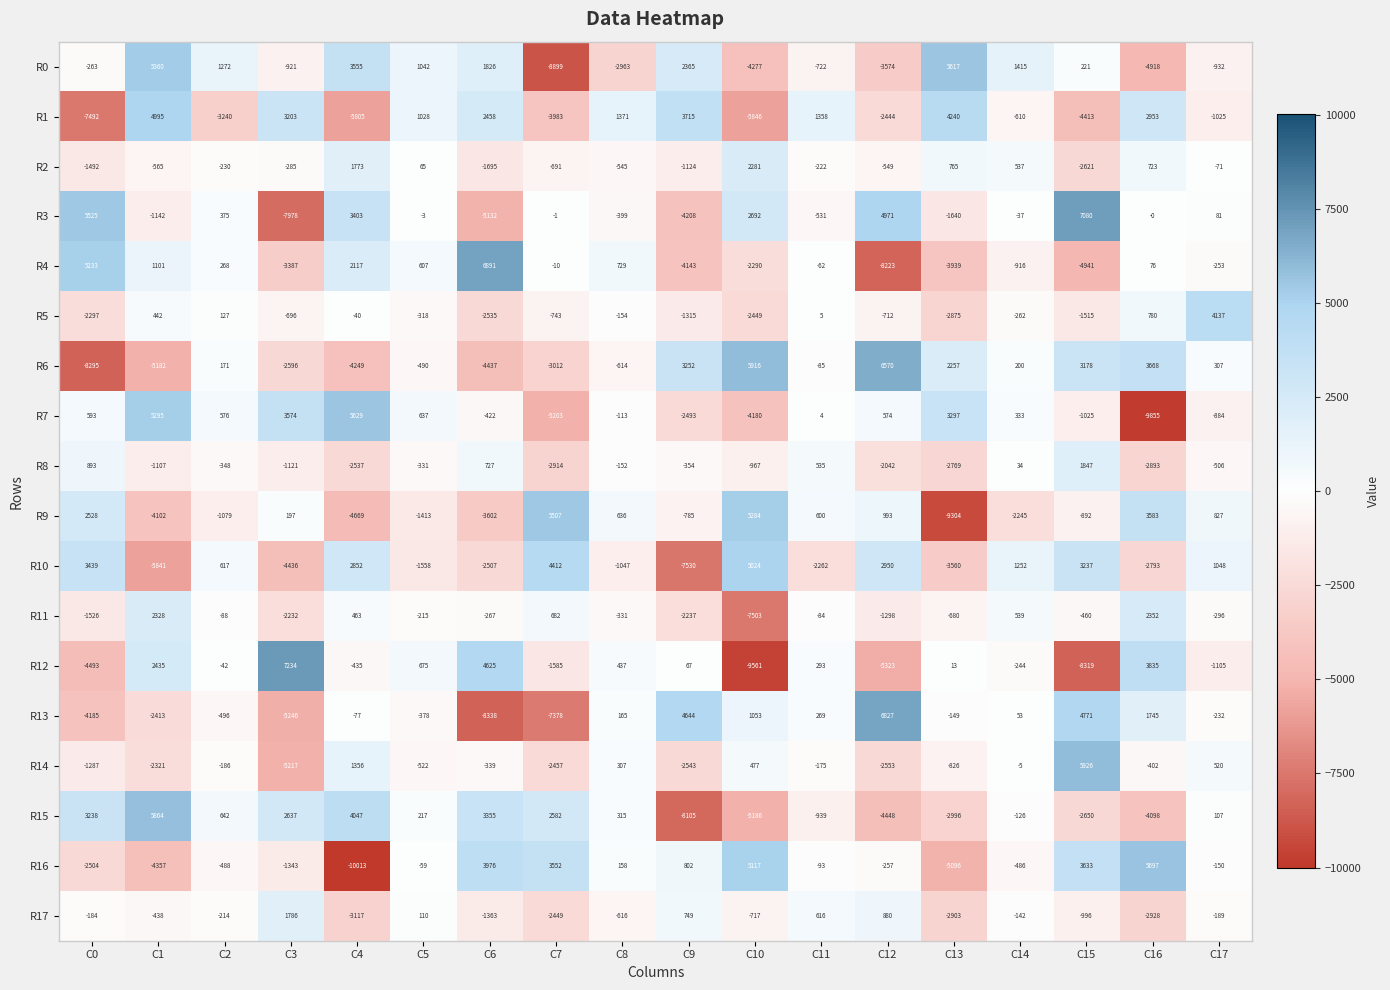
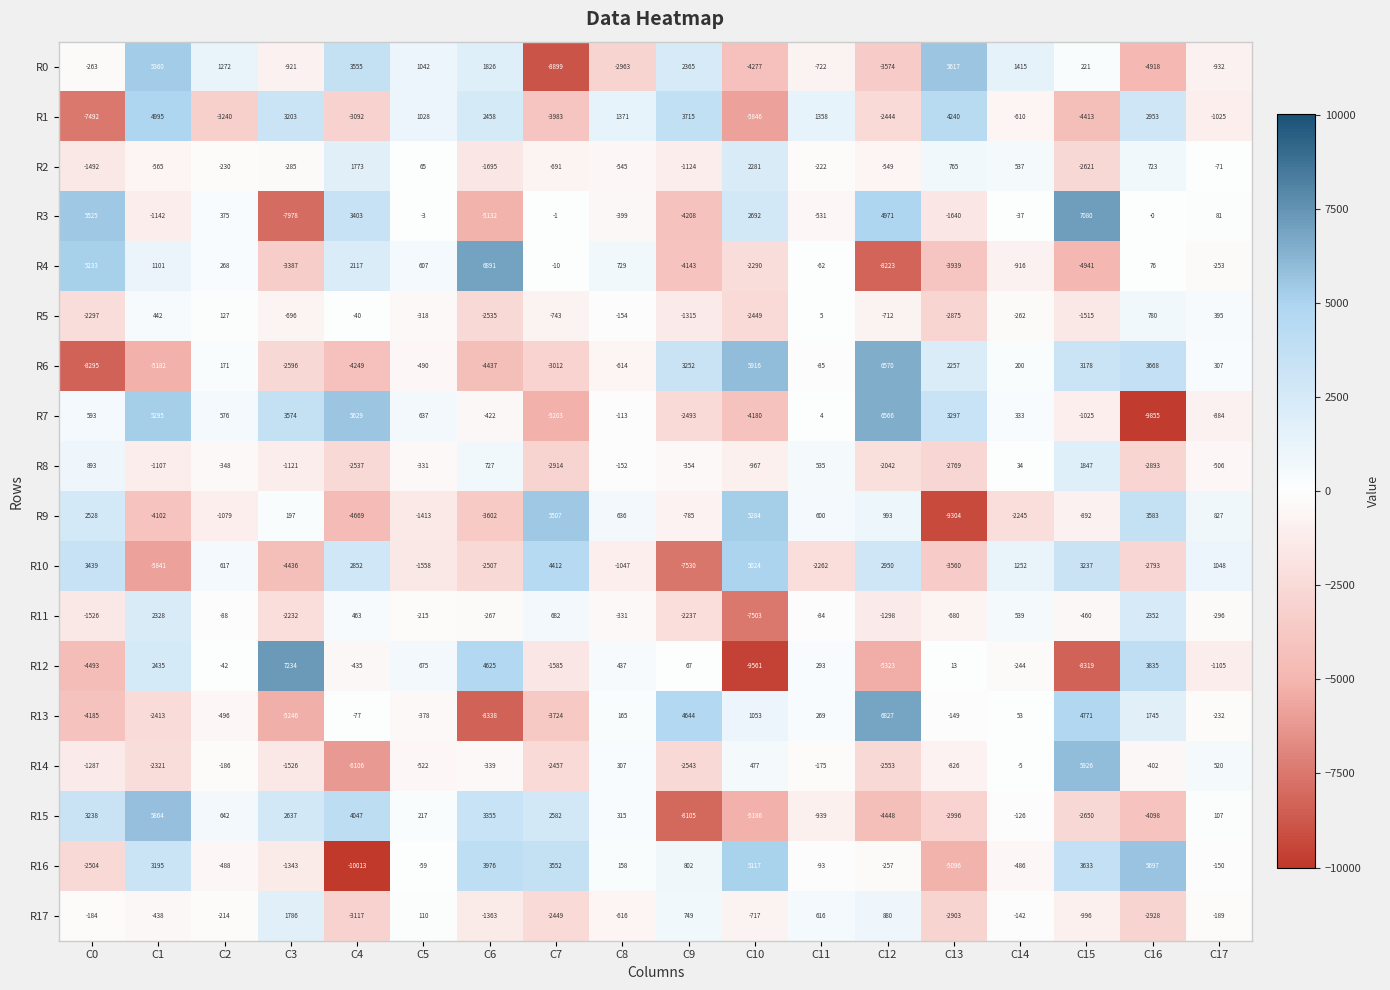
  {
    "R1": {
      "C0": -7492,
      "C1": 4995,
      "C2": -3240,
      "C3": 3203,
-     "C4": -5805,
+     "C4": -3092,
      "C5": 1028,
      "C6": 2458,
      "C7": -3983,
      "C8": 1371,
      "C9": 3715,
      "C10": -5846,
      "C11": 1358,
      "C12": -2444,
      "C13": 4240,
      "C14": -610,
      "C15": -4413,
      "C16": 2953,
      "C17": -1025
    },
    "R5": {
      "C0": -2297,
      "C1": 442,
      "C2": 127,
      "C3": -696,
      "C4": -40,
      "C5": -318,
      "C6": -2535,
      "C7": -743,
      "C8": -154,
      "C9": -1315,
      "C10": -2449,
      "C11": 5,
      "C12": -712,
      "C13": -2875,
      "C14": -262,
      "C15": -1515,
      "C16": 780,
-     "C17": 4137
+     "C17": 395
    },
    "R7": {
      "C0": 593,
      "C1": 5295,
      "C2": 576,
      "C3": 3574,
      "C4": 5629,
      "C5": 637,
      "C6": -422,
      "C7": -5203,
      "C8": -113,
      "C9": -2493,
      "C10": -4180,
      "C11": 4,
-     "C12": 574,
+     "C12": 6566,
      "C13": 3297,
      "C14": 333,
      "C15": -1025,
      "C16": -9855,
      "C17": -884
    },
    "R13": {
      "C0": -4185,
      "C1": -2413,
      "C2": -496,
      "C3": -5246,
      "C4": -77,
      "C5": -378,
      "C6": -8338,
-     "C7": -7378,
+     "C7": -3724,
      "C8": 165,
      "C9": 4644,
      "C10": 1053,
      "C11": 269,
      "C12": 6827,
      "C13": -149,
      "C14": 53,
      "C15": 4771,
      "C16": 1745,
      "C17": -232
    },
    "R14": {
      "C0": -1287,
      "C1": -2321,
      "C2": -186,
-     "C3": -5217,
-     "C4": 1356,
+     "C3": -1526,
+     "C4": -6106,
      "C5": -522,
      "C6": -339,
      "C7": -2457,
      "C8": 307,
      "C9": -2543,
      "C10": 477,
      "C11": -175,
      "C12": -2553,
      "C13": -826,
      "C14": -5,
      "C15": 5926,
      "C16": -402,
      "C17": 520
    },
    "R16": {
      "C0": -2504,
-     "C1": -4357,
+     "C1": 3195,
      "C2": -488,
      "C3": -1343,
      "C4": -10013,
      "C5": -59,
      "C6": 3976,
      "C7": 3552,
      "C8": 158,
      "C9": 802,
      "C10": 5117,
      "C11": -93,
      "C12": -257,
      "C13": -5096,
      "C14": -486,
      "C15": 3633,
      "C16": 5697,
      "C17": -150
    }
  }
